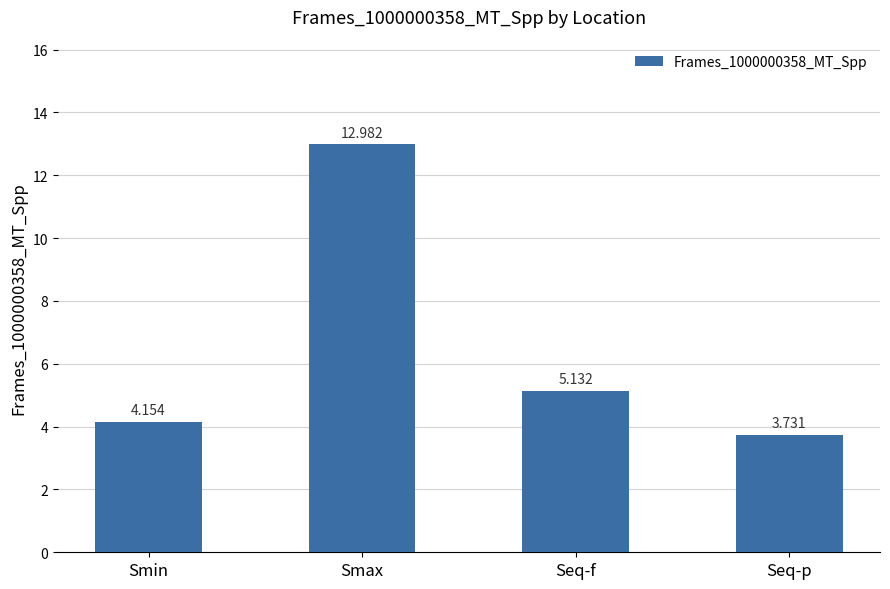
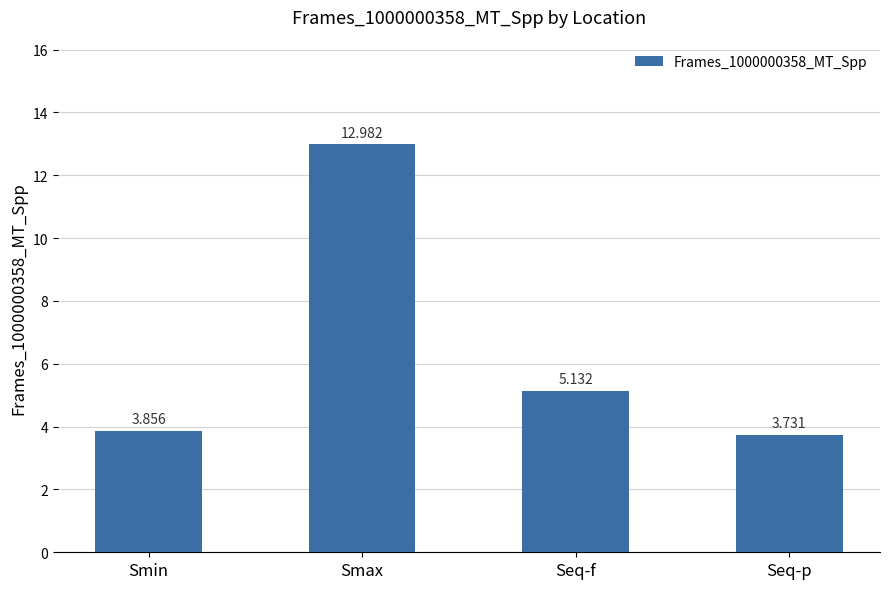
  {
-   "Smin": 4.154,
+   "Smin": 3.856,
    "Smax": 12.982,
    "Seq-f": 5.132,
    "Seq-p": 3.731
  }
